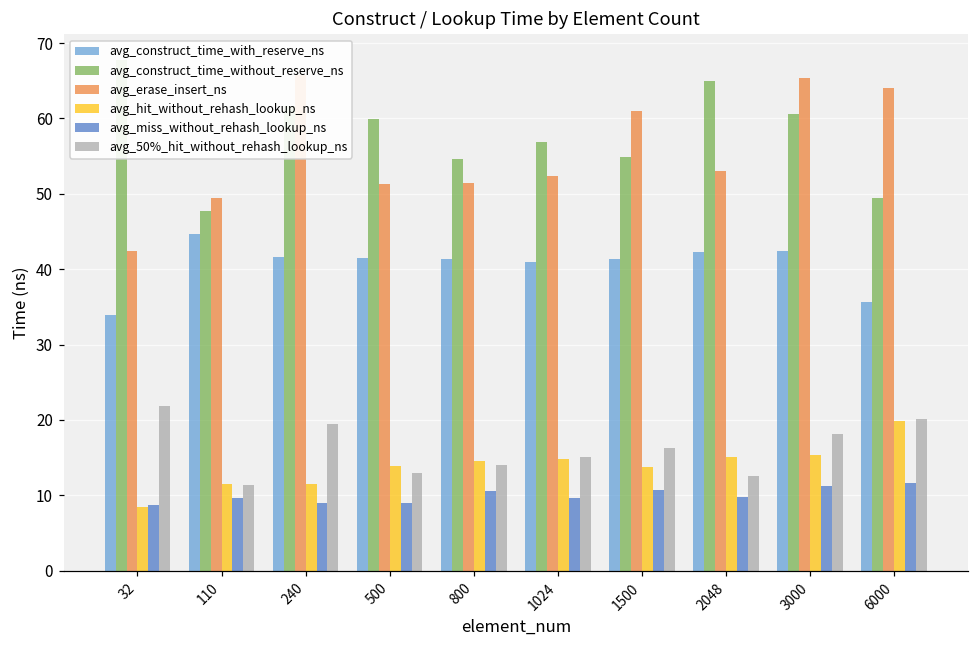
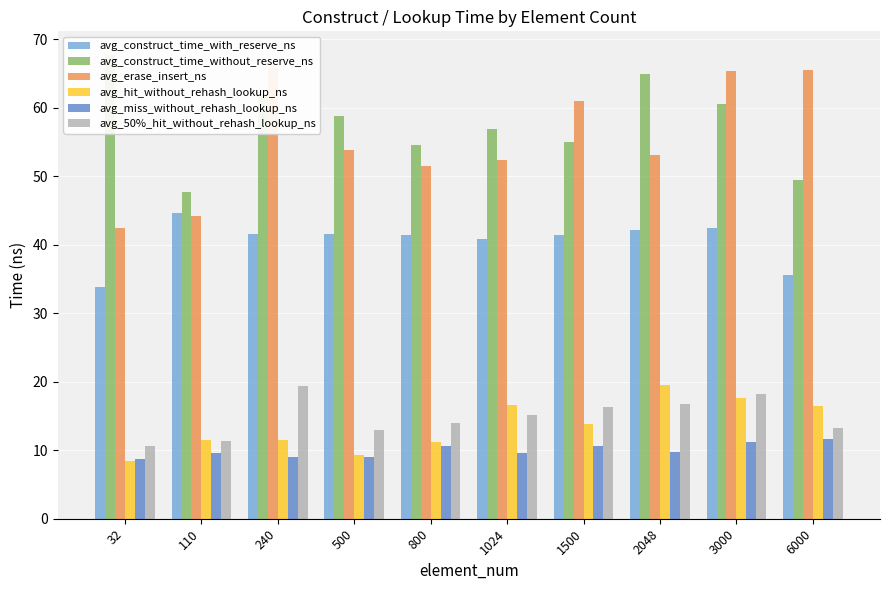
  {
    "avg_construct_time_without_reserve_ns": {
      "110": 48,
-     "500": 60,
+     "500": 59,
      "800": 55,
      "1024": 57,
      "1500": 55,
      "2048": 65,
      "3000": 61,
      "6000": 49
    },
    "avg_erase_insert_ns": {
      "32": 42,
-     "110": 49,
-     "500": 51,
+     "110": 44,
+     "500": 54,
      "800": 51,
      "1024": 52,
      "1500": 61,
      "2048": 53,
      "3000": 65,
-     "6000": 64
+     "6000": 66
    },
    "avg_hit_without_rehash_lookup_ns": {
      "32": 8,
      "110": 12,
      "240": 11,
-     "500": 14,
-     "800": 14,
-     "1024": 15,
+     "500": 9,
+     "800": 11,
+     "1024": 17,
      "1500": 14,
-     "2048": 15,
-     "3000": 15,
-     "6000": 20
+     "2048": 20,
+     "3000": 18,
+     "6000": 16
    },
    "avg_50%_hit_without_rehash_lookup_ns": {
-     "32": 22,
+     "32": 11,
      "110": 11,
      "240": 19,
      "500": 13,
      "800": 14,
      "1024": 15,
      "1500": 16,
-     "2048": 13,
+     "2048": 17,
      "3000": 18,
-     "6000": 20
+     "6000": 13
    }
  }
